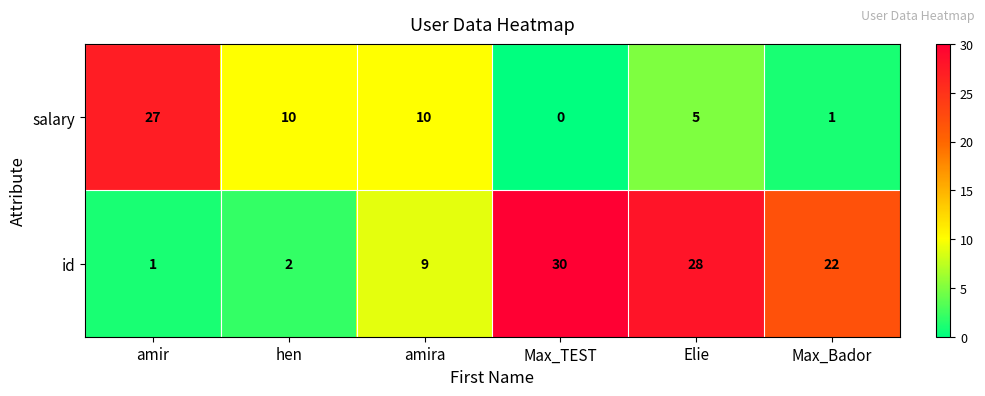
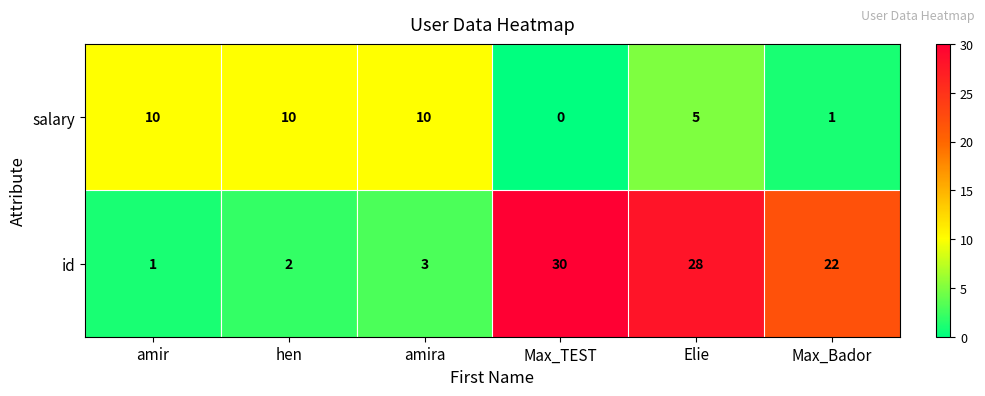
  {
    "salary": {
-     "amir": 27,
+     "amir": 10,
      "hen": 10,
      "amira": 10,
      "Max_TEST": 0,
      "Elie": 5,
      "Max_Bador": 1
    },
    "id": {
      "amir": 1,
      "hen": 2,
-     "amira": 9,
+     "amira": 3,
      "Max_TEST": 30,
      "Elie": 28,
      "Max_Bador": 22
    }
  }
